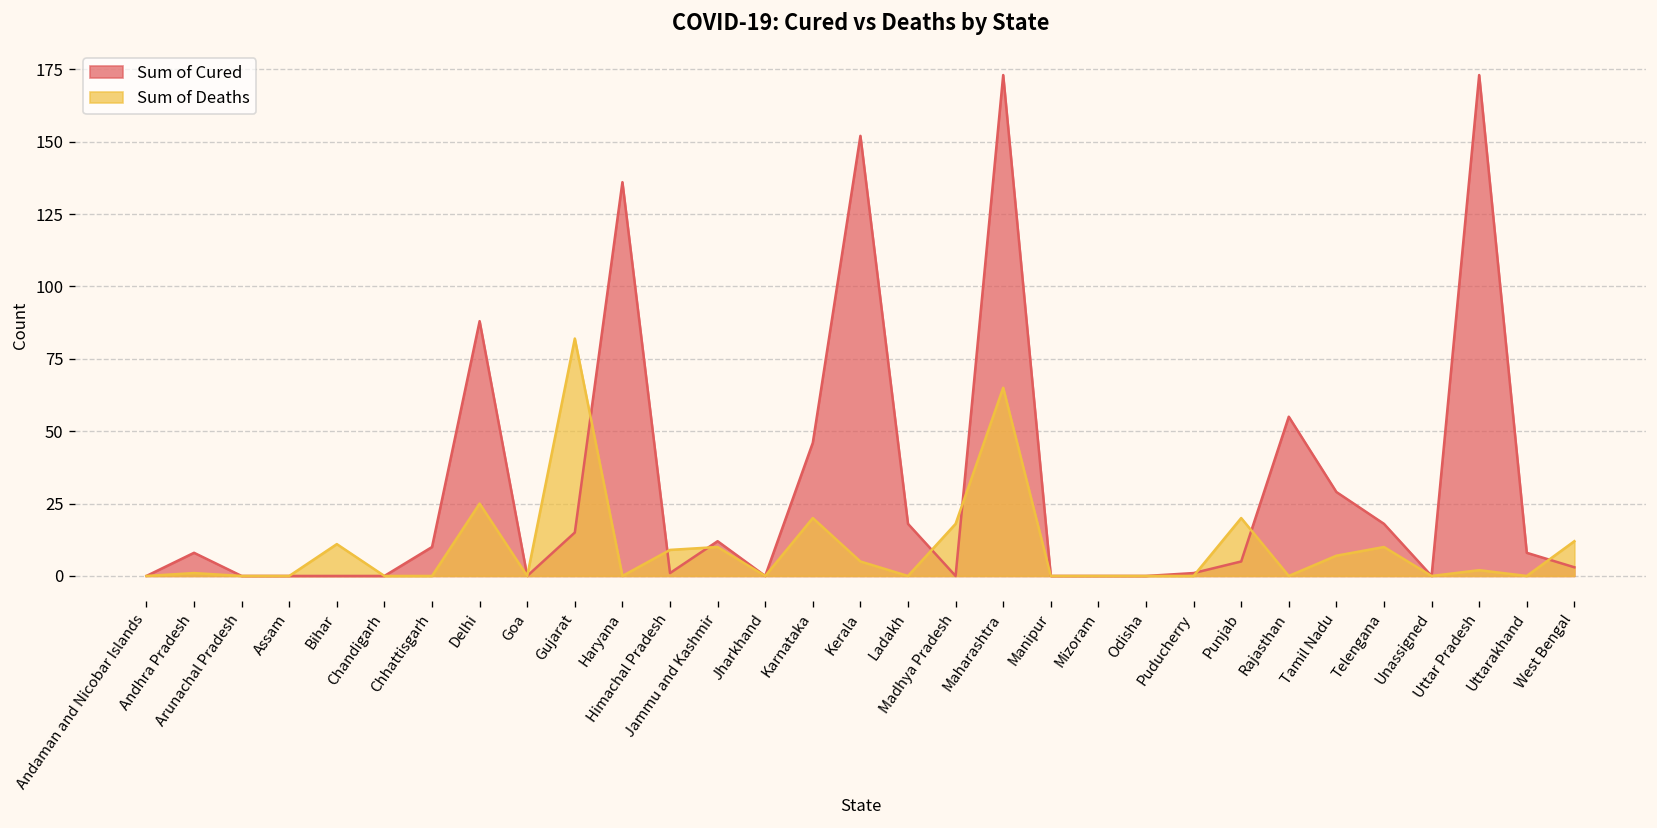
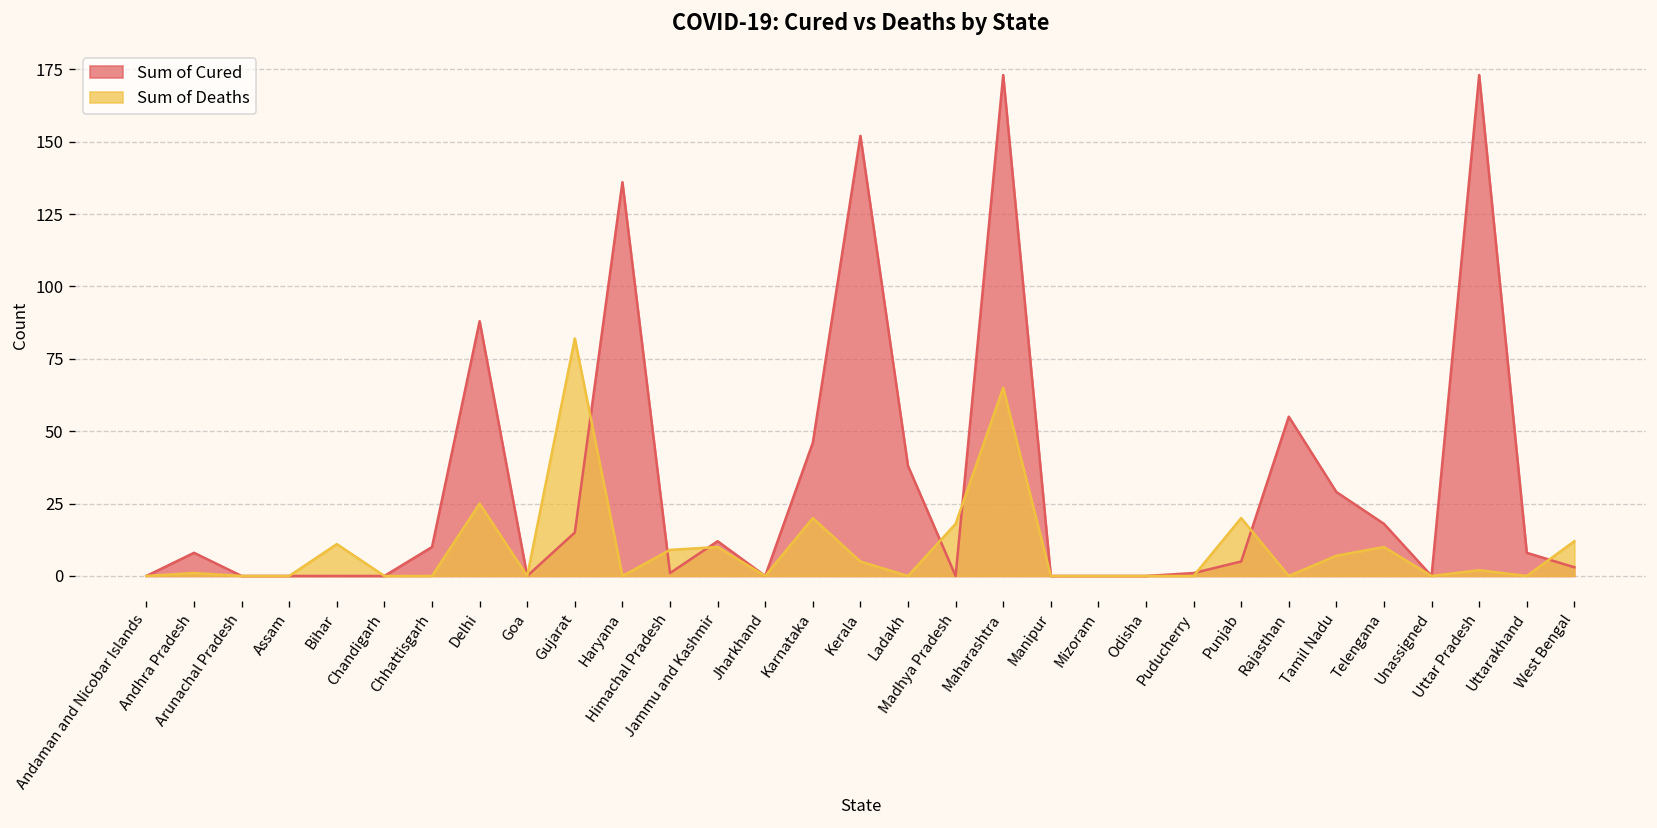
  {
    "Sum of Cured": {
      "Andhra Pradesh": 8,
      "Bihar": 0,
      "Chhattisgarh": 10,
      "Delhi": 88,
      "Gujarat": 15,
      "Haryana": 136,
      "Himachal Pradesh": 1,
      "Jammu and Kashmir": 12,
      "Karnataka": 46,
      "Kerala": 152,
-     "Ladakh": 18,
+     "Ladakh": 38,
      "Madhya Pradesh": 0,
      "Maharashtra": 173,
      "Punjab": 5,
      "Rajasthan": 55,
      "Tamil Nadu": 29,
      "Telengana": 18,
      "Uttar Pradesh": 173,
      "Uttarakhand": 8,
      "West Bengal": 3
    },
    "Sum of Deaths": {
      "Andhra Pradesh": 1,
      "Bihar": 11,
      "Chhattisgarh": 0,
      "Delhi": 25,
      "Gujarat": 82,
      "Haryana": 0,
      "Himachal Pradesh": 9,
      "Jammu and Kashmir": 10,
      "Karnataka": 20,
      "Kerala": 5,
      "Ladakh": 0,
      "Madhya Pradesh": 18,
      "Maharashtra": 65,
      "Punjab": 20,
      "Rajasthan": 0,
      "Tamil Nadu": 7,
      "Telengana": 10,
      "Uttar Pradesh": 2,
      "Uttarakhand": 0,
      "West Bengal": 12
    }
  }
